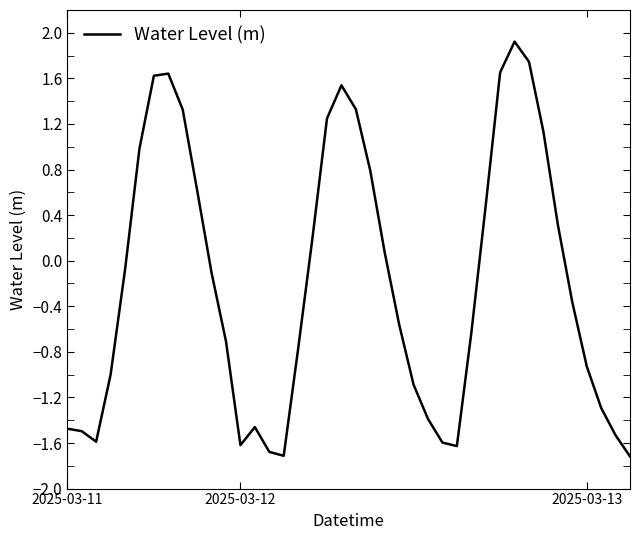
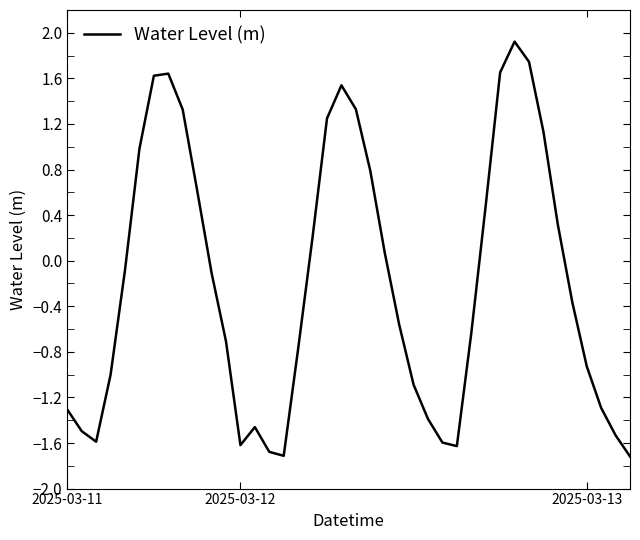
  {
-   "2025-03-11": -1.47,
+   "2025-03-11": -1.31,
    "2025-03-12": -1.62,
    "2025-03-13": -0.93
  }
